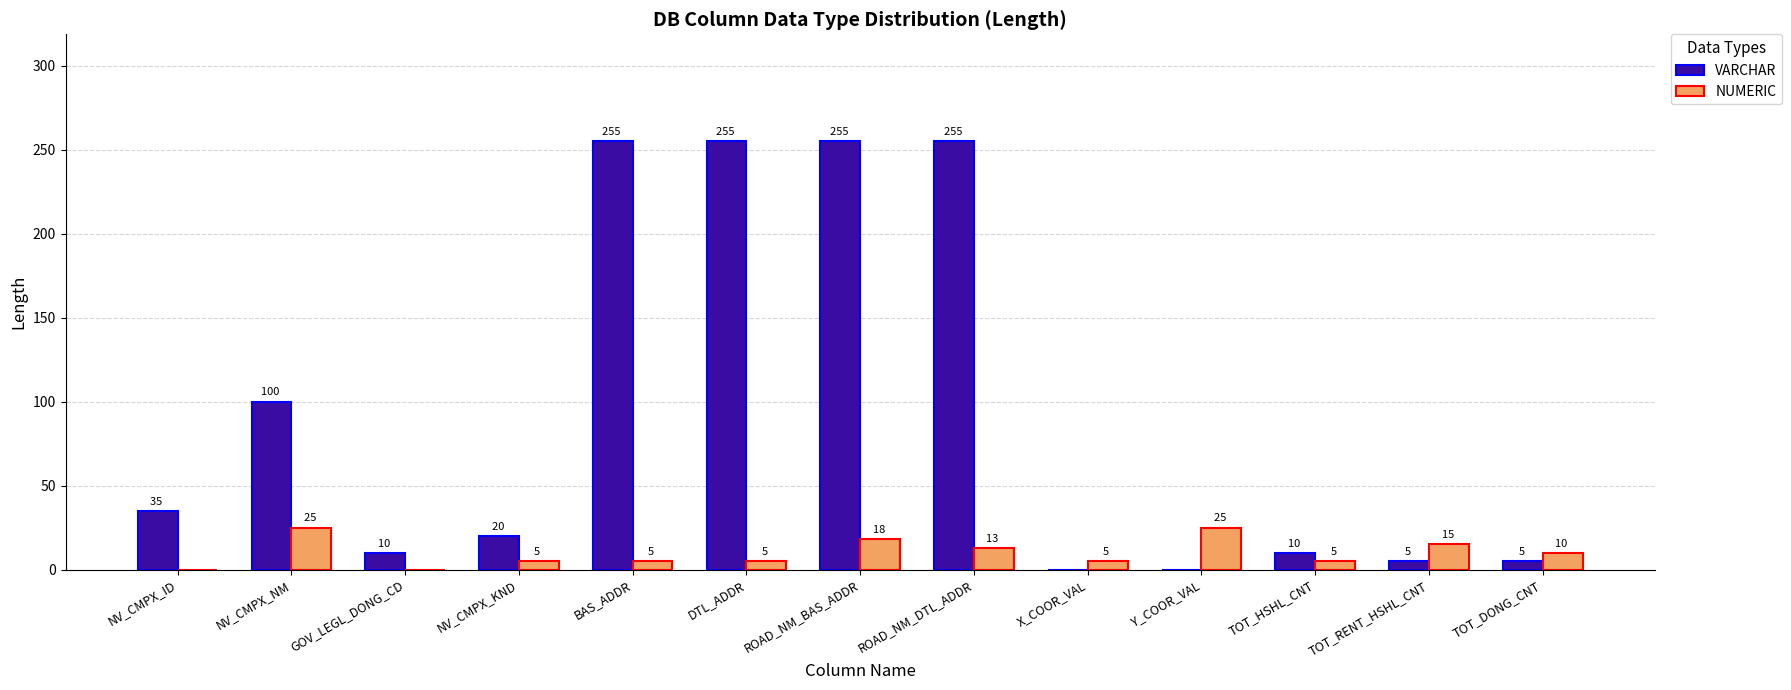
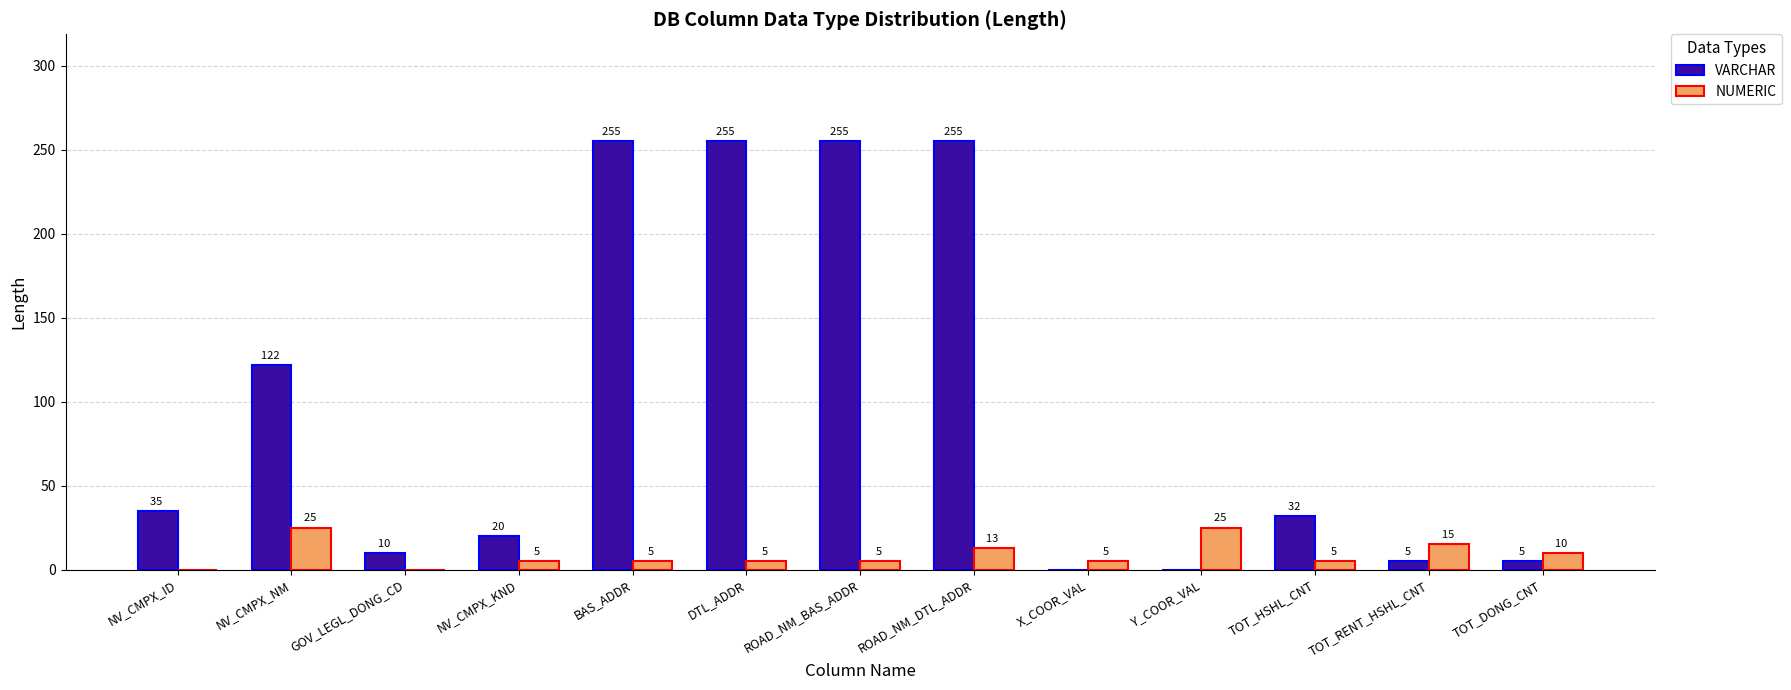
  {
    "VARCHAR": {
      "NV_CMPX_ID": 35,
-     "NV_CMPX_NM": 100,
+     "NV_CMPX_NM": 122,
      "GOV_LEGL_DONG_CD": 10,
      "NV_CMPX_KND": 20,
      "BAS_ADDR": 255,
      "DTL_ADDR": 255,
      "ROAD_NM_BAS_ADDR": 255,
      "ROAD_NM_DTL_ADDR": 255,
-     "TOT_HSHL_CNT": 10,
+     "TOT_HSHL_CNT": 32,
      "TOT_RENT_HSHL_CNT": 5,
      "TOT_DONG_CNT": 5
    },
    "NUMERIC": {
      "NV_CMPX_NM": 25,
      "NV_CMPX_KND": 5,
      "BAS_ADDR": 5,
      "DTL_ADDR": 5,
-     "ROAD_NM_BAS_ADDR": 18,
+     "ROAD_NM_BAS_ADDR": 5,
      "ROAD_NM_DTL_ADDR": 13,
      "X_COOR_VAL": 5,
      "Y_COOR_VAL": 25,
      "TOT_HSHL_CNT": 5,
      "TOT_RENT_HSHL_CNT": 15,
      "TOT_DONG_CNT": 10
    }
  }
